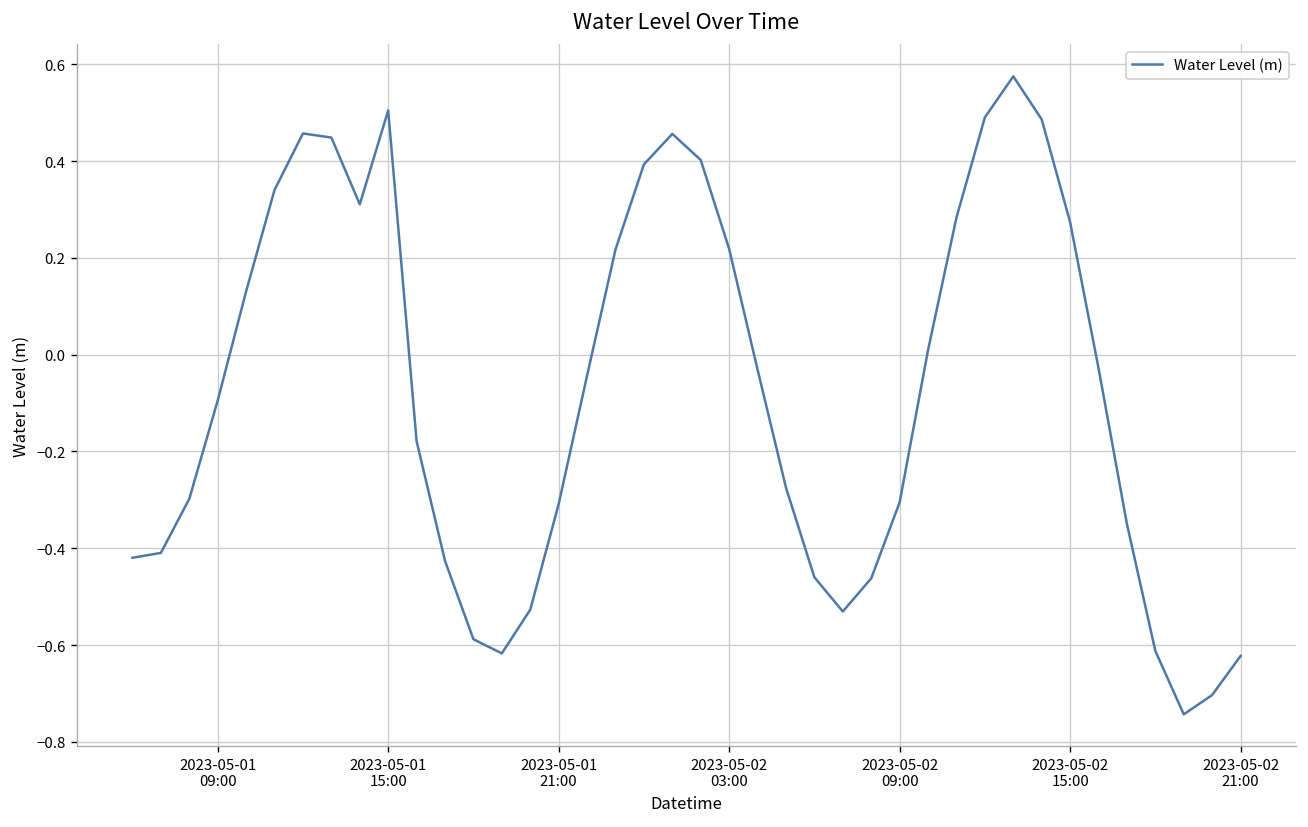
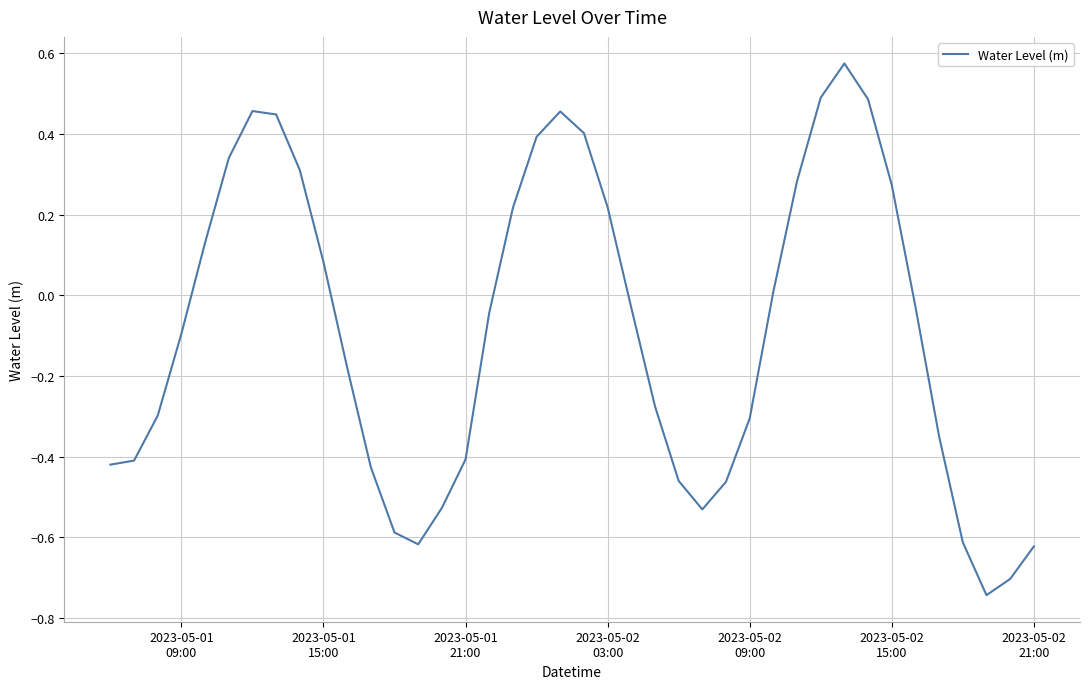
  {
    "2023-05-01 09:00": -0.09,
-   "2023-05-01 15:00": 0.50,
-   "2023-05-01 21:00": -0.31,
+   "2023-05-01 15:00": 0.08,
+   "2023-05-01 21:00": -0.41,
    "2023-05-02 03:00": 0.22,
    "2023-05-02 09:00": -0.31,
    "2023-05-02 15:00": 0.27,
    "2023-05-02 21:00": -0.62
  }
